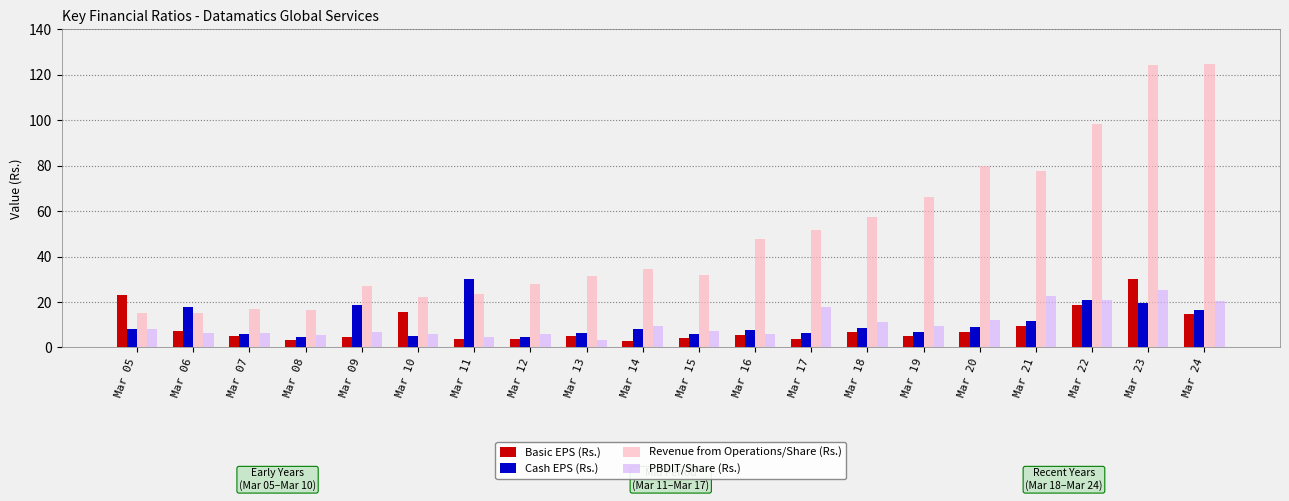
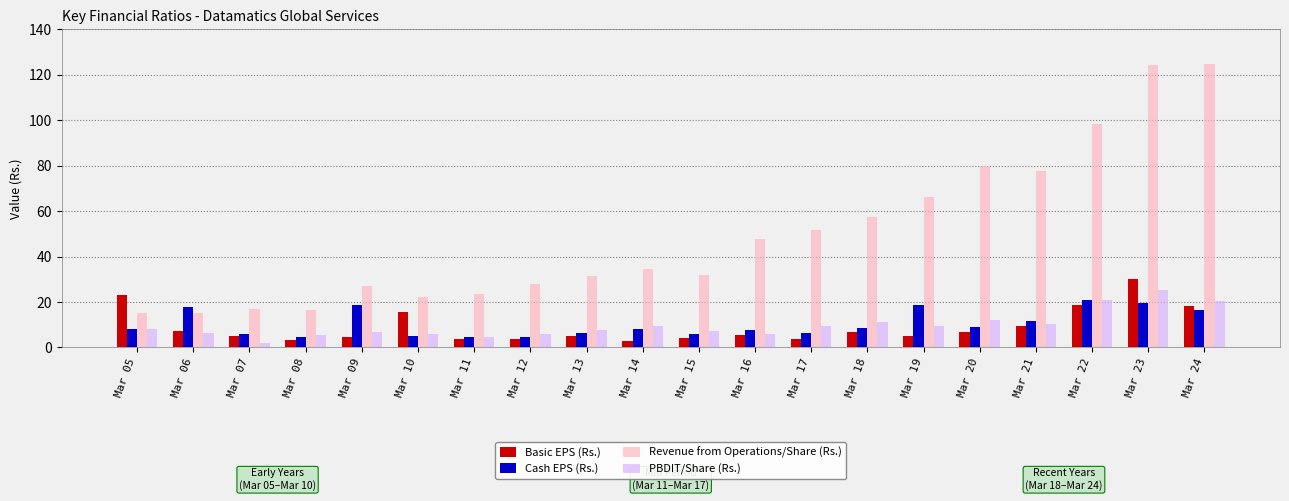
  {
    "Basic EPS (Rs.)": {
      "Mar 05": 23,
      "Mar 06": 7,
      "Mar 07": 5,
      "Mar 08": 3,
      "Mar 09": 5,
      "Mar 10": 16,
      "Mar 11": 4,
      "Mar 12": 4,
      "Mar 13": 5,
      "Mar 14": 3,
      "Mar 15": 4,
      "Mar 16": 5,
      "Mar 17": 4,
      "Mar 18": 7,
      "Mar 19": 5,
      "Mar 20": 7,
      "Mar 21": 10,
      "Mar 22": 19,
      "Mar 23": 30,
-     "Mar 24": 15
+     "Mar 24": 18
    },
    "Cash EPS (Rs.)": {
      "Mar 05": 8,
      "Mar 06": 18,
      "Mar 07": 6,
      "Mar 08": 5,
      "Mar 09": 19,
      "Mar 10": 5,
-     "Mar 11": 30,
+     "Mar 11": 5,
      "Mar 12": 5,
      "Mar 13": 6,
      "Mar 14": 8,
      "Mar 15": 6,
      "Mar 16": 8,
      "Mar 17": 6,
      "Mar 18": 9,
-     "Mar 19": 7,
+     "Mar 19": 19,
      "Mar 20": 9,
      "Mar 21": 12,
      "Mar 22": 21,
      "Mar 23": 20,
      "Mar 24": 16
    },
    "Revenue from Operations/Share (Rs.)": {
      "Mar 05": 15,
      "Mar 06": 15,
      "Mar 07": 17,
      "Mar 08": 17,
      "Mar 09": 27,
      "Mar 10": 22,
      "Mar 11": 23,
      "Mar 12": 28,
      "Mar 13": 32,
      "Mar 14": 35,
      "Mar 15": 32,
      "Mar 16": 48,
      "Mar 17": 52,
      "Mar 18": 57,
      "Mar 19": 66,
      "Mar 20": 80,
      "Mar 21": 78,
      "Mar 22": 98,
      "Mar 23": 124,
      "Mar 24": 125
    },
    "PBDIT/Share (Rs.)": {
      "Mar 05": 8,
      "Mar 06": 6,
-     "Mar 07": 6,
+     "Mar 07": 2,
      "Mar 08": 5,
      "Mar 09": 7,
      "Mar 10": 6,
      "Mar 11": 5,
      "Mar 12": 6,
-     "Mar 13": 3,
+     "Mar 13": 8,
      "Mar 14": 10,
      "Mar 15": 7,
      "Mar 16": 6,
-     "Mar 17": 18,
+     "Mar 17": 10,
      "Mar 18": 11,
      "Mar 19": 9,
      "Mar 20": 12,
-     "Mar 21": 23,
+     "Mar 21": 10,
      "Mar 22": 21,
      "Mar 23": 25,
      "Mar 24": 21
    }
  }
